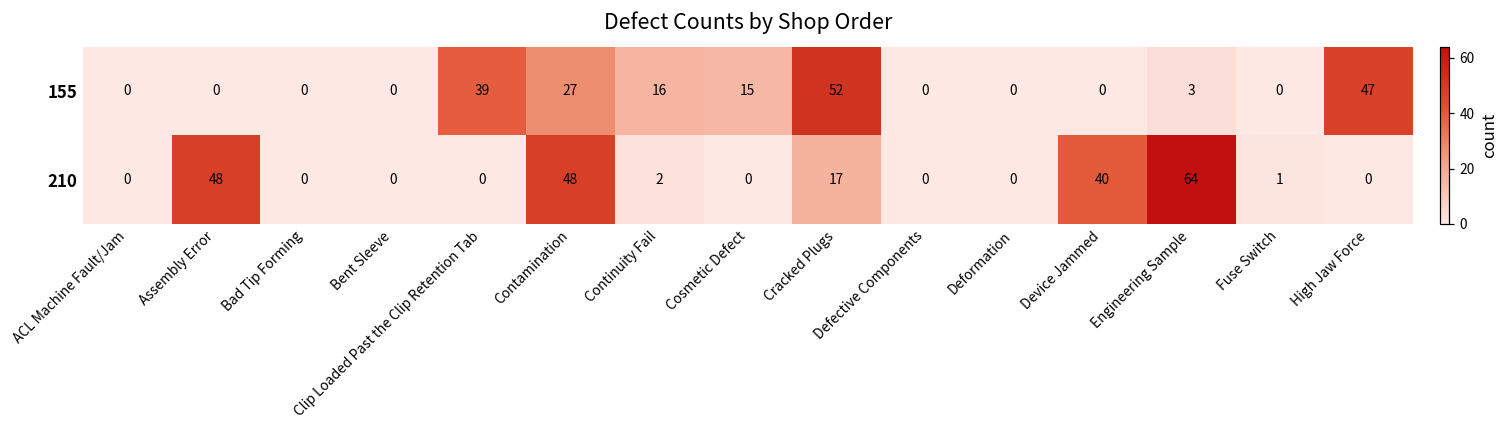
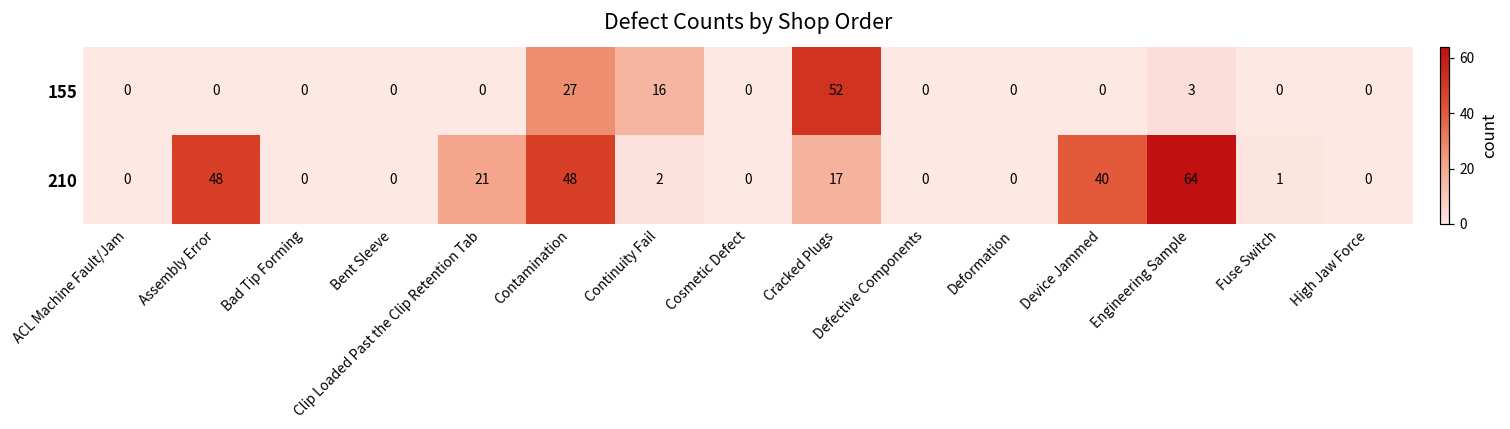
  {
    "155": {
      "ACL Machine Fault/Jam": 0,
      "Assembly Error": 0,
      "Bad Tip Forming": 0,
      "Bent Sleeve": 0,
-     "Clip Loaded Past the Clip Retention Tab": 39,
+     "Clip Loaded Past the Clip Retention Tab": 0,
      "Contamination": 27,
      "Continuity Fail": 16,
-     "Cosmetic Defect": 15,
+     "Cosmetic Defect": 0,
      "Cracked Plugs": 52,
      "Defective Components": 0,
      "Deformation": 0,
      "Device Jammed": 0,
      "Engineering Sample": 3,
      "Fuse Switch": 0,
-     "High Jaw Force": 47
+     "High Jaw Force": 0
    },
    "210": {
      "ACL Machine Fault/Jam": 0,
      "Assembly Error": 48,
      "Bad Tip Forming": 0,
      "Bent Sleeve": 0,
-     "Clip Loaded Past the Clip Retention Tab": 0,
+     "Clip Loaded Past the Clip Retention Tab": 21,
      "Contamination": 48,
      "Continuity Fail": 2,
      "Cosmetic Defect": 0,
      "Cracked Plugs": 17,
      "Defective Components": 0,
      "Deformation": 0,
      "Device Jammed": 40,
      "Engineering Sample": 64,
      "Fuse Switch": 1,
      "High Jaw Force": 0
    }
  }
